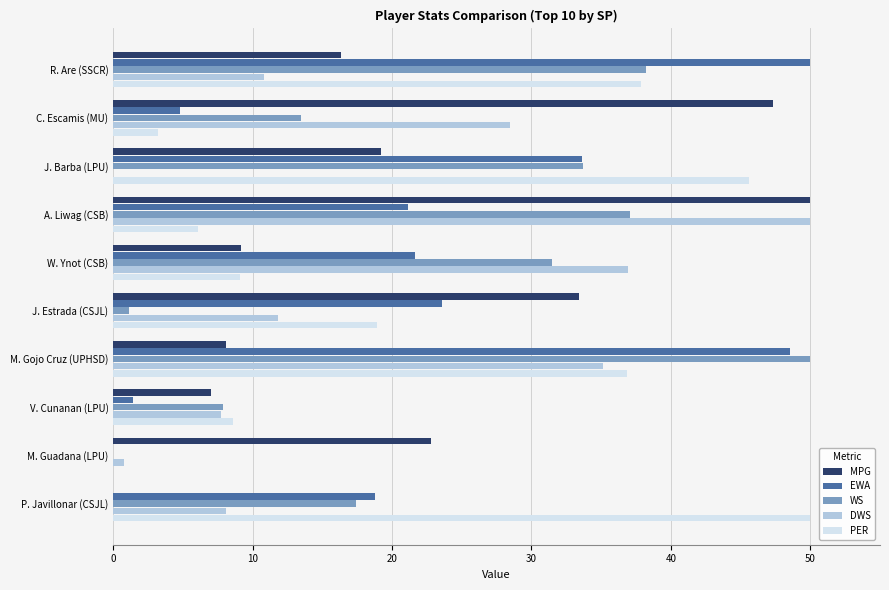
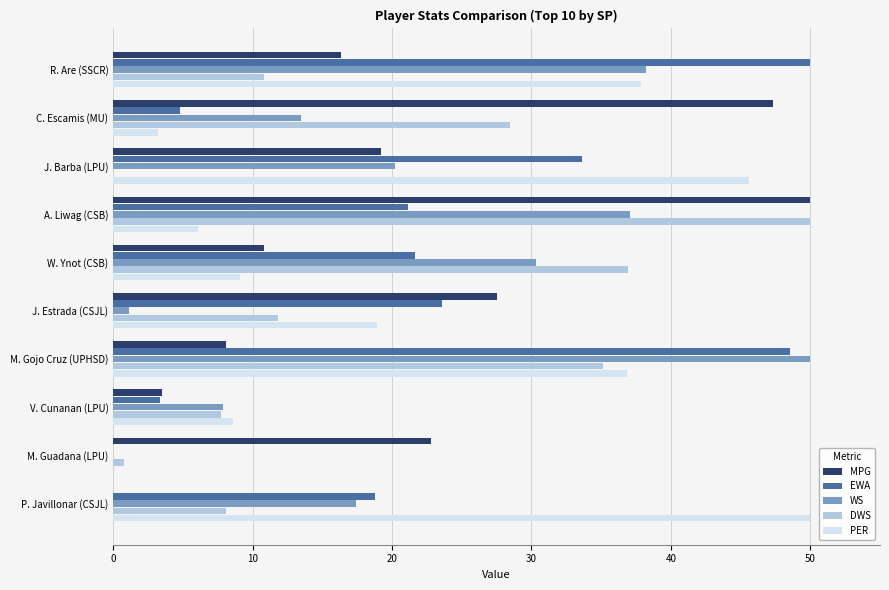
  {
    "MPG": {
      "R. Are (SSCR)": 16.3,
      "C. Escamis (MU)": 47.3,
      "J. Barba (LPU)": 19.2,
      "A. Liwag (CSB)": 50.0,
-     "W. Ynot (CSB)": 9.1,
-     "J. Estrada (CSJL)": 33.4,
+     "W. Ynot (CSB)": 10.8,
+     "J. Estrada (CSJL)": 27.6,
      "M. Gojo Cruz (UPHSD)": 8.1,
-     "V. Cunanan (LPU)": 7.0,
+     "V. Cunanan (LPU)": 3.5,
      "M. Guadana (LPU)": 22.8,
      "P. Javillonar (CSJL)": 0.0
    },
    "EWA": {
      "R. Are (SSCR)": 50.0,
      "C. Escamis (MU)": 4.8,
      "J. Barba (LPU)": 33.7,
      "A. Liwag (CSB)": 21.2,
      "W. Ynot (CSB)": 21.6,
      "J. Estrada (CSJL)": 23.6,
      "M. Gojo Cruz (UPHSD)": 48.6,
-     "V. Cunanan (LPU)": 1.4,
+     "V. Cunanan (LPU)": 3.4,
      "M. Guadana (LPU)": 0.0,
      "P. Javillonar (CSJL)": 18.8
    },
    "WS": {
      "R. Are (SSCR)": 38.2,
      "C. Escamis (MU)": 13.5,
-     "J. Barba (LPU)": 33.7,
+     "J. Barba (LPU)": 20.2,
      "A. Liwag (CSB)": 37.1,
-     "W. Ynot (CSB)": 31.5,
+     "W. Ynot (CSB)": 30.3,
      "J. Estrada (CSJL)": 1.1,
      "M. Gojo Cruz (UPHSD)": 50.0,
      "V. Cunanan (LPU)": 7.9,
      "M. Guadana (LPU)": 0.0,
      "P. Javillonar (CSJL)": 17.4
    }
  }
